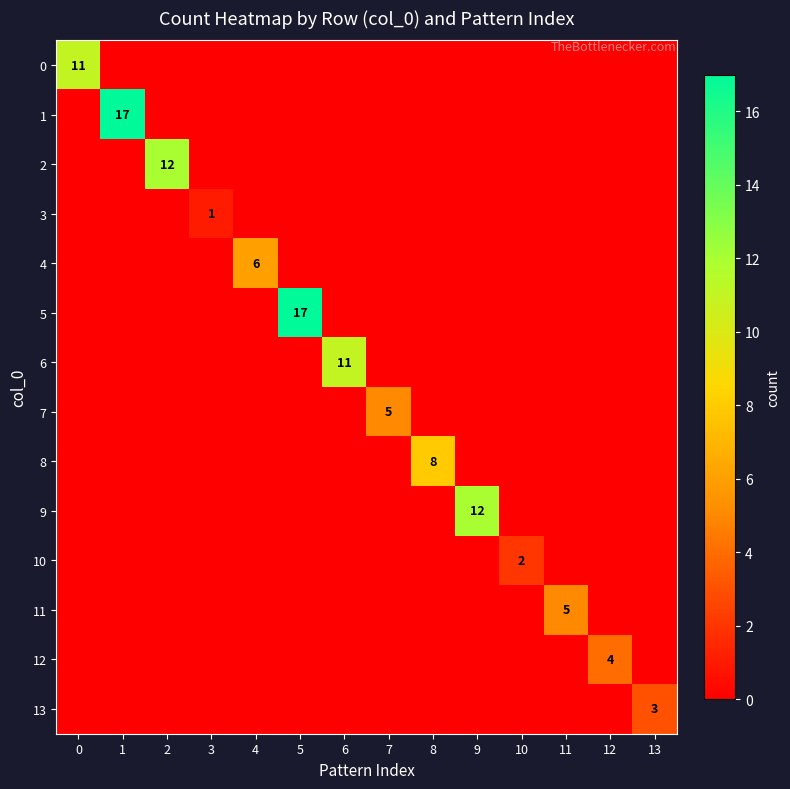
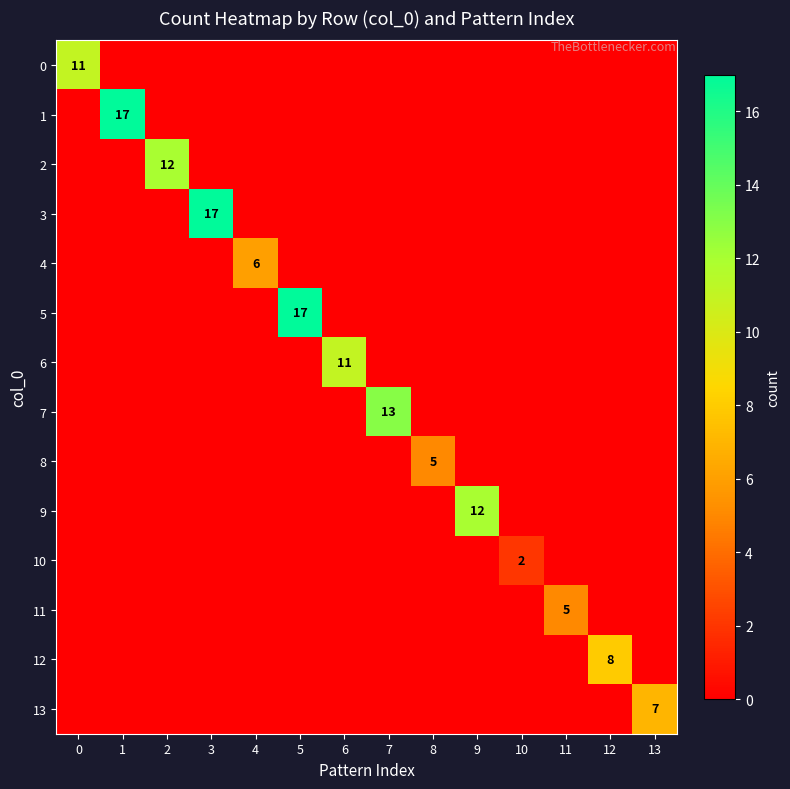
  {
    "0": {
      "0": 11
    },
    "1": {
      "1": 17
    },
    "2": {
      "2": 12
    },
    "3": {
-     "3": 1
+     "3": 17
    },
    "4": {
      "4": 6
    },
    "5": {
      "5": 17
    },
    "6": {
      "6": 11
    },
    "7": {
-     "7": 5
+     "7": 13
    },
    "8": {
-     "8": 8
+     "8": 5
    },
    "9": {
      "9": 12
    },
    "10": {
      "10": 2
    },
    "11": {
      "11": 5
    },
    "12": {
-     "12": 4
+     "12": 8
    },
    "13": {
-     "13": 3
+     "13": 7
    }
  }
